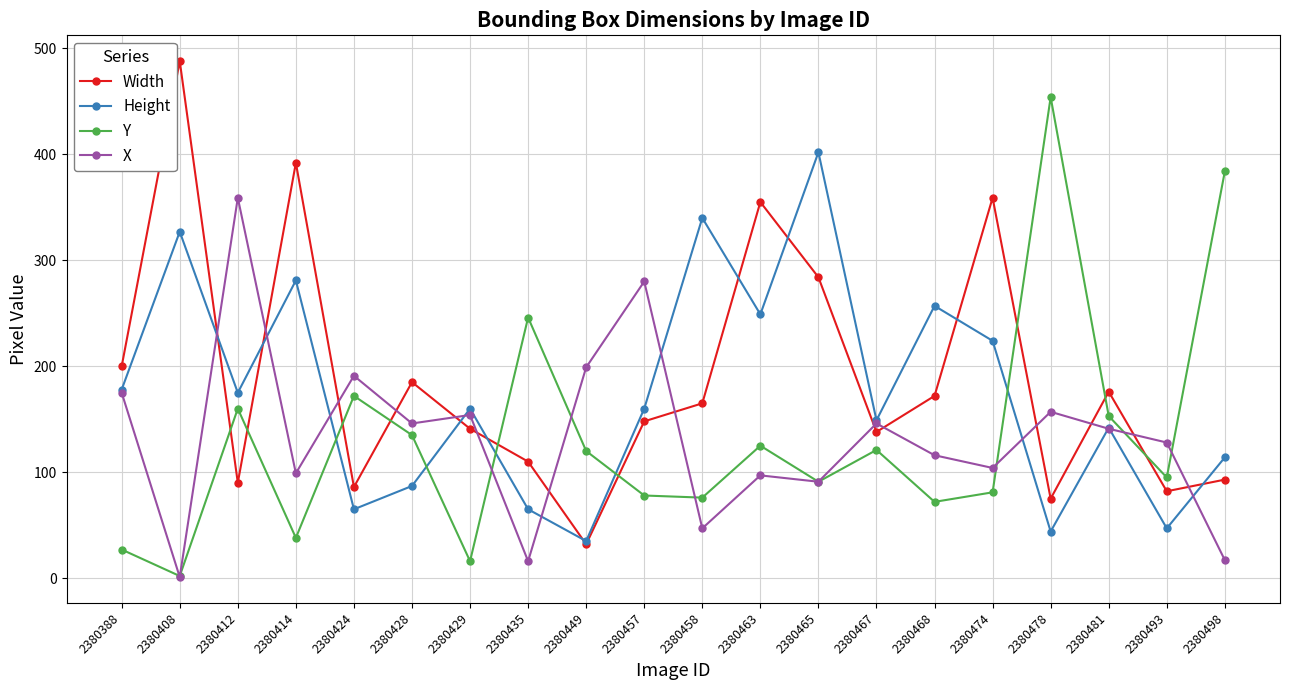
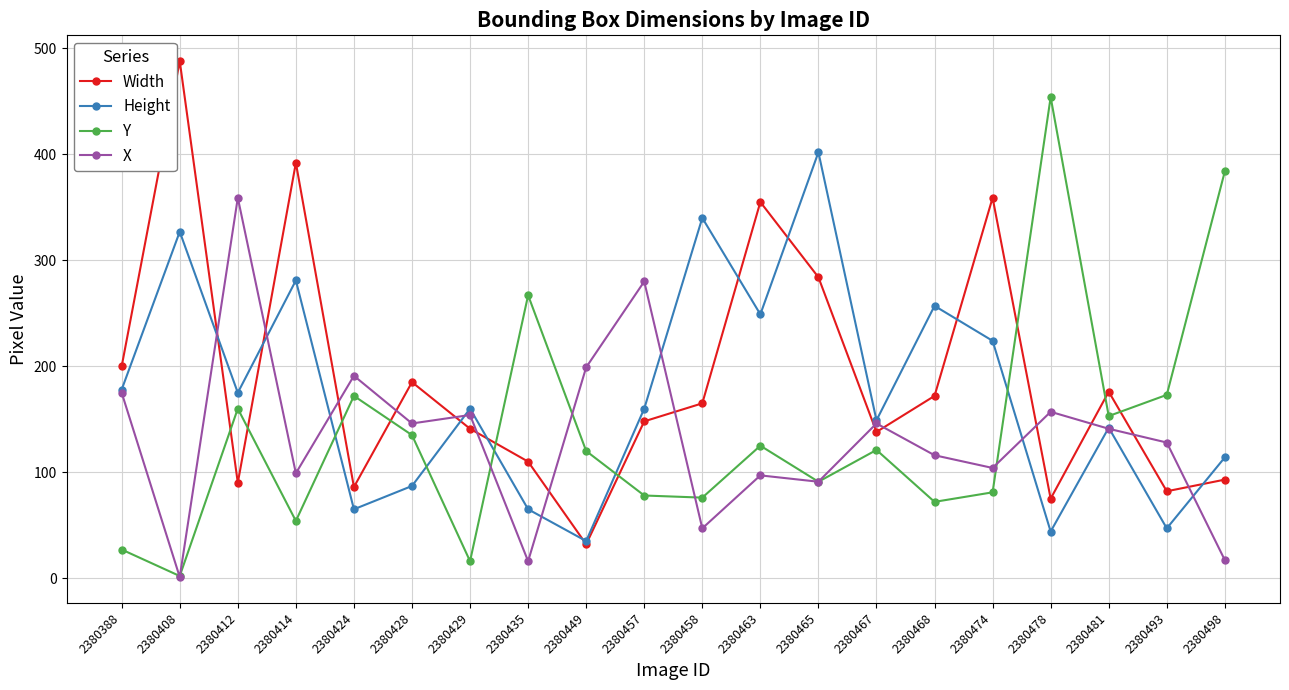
  {
    "Width": {
      "2380388": 200,
      "2380408": 488,
      "2380412": 90,
      "2380414": 392,
      "2380424": 86,
      "2380428": 185,
      "2380429": 141,
      "2380435": 110,
      "2380449": 32,
      "2380457": 148,
      "2380458": 165,
      "2380463": 355,
      "2380465": 284,
      "2380467": 138,
      "2380468": 172,
      "2380474": 359,
      "2380478": 75,
      "2380481": 176,
      "2380493": 82,
      "2380498": 93
    },
    "Height": {
      "2380388": 178,
      "2380408": 327,
      "2380412": 175,
      "2380414": 281,
      "2380424": 65,
      "2380428": 87,
      "2380429": 160,
      "2380435": 65,
      "2380449": 35,
      "2380457": 160,
      "2380458": 340,
      "2380463": 249,
      "2380465": 402,
      "2380467": 149,
      "2380468": 257,
      "2380474": 224,
      "2380478": 44,
      "2380493": 47,
      "2380498": 114
    },
    "Y": {
      "2380388": 27,
      "2380412": 160,
-     "2380414": 38,
+     "2380414": 54,
      "2380424": 172,
      "2380428": 135,
      "2380429": 16,
-     "2380435": 246,
+     "2380435": 267,
      "2380449": 120,
      "2380457": 78,
      "2380458": 76,
      "2380463": 125,
      "2380467": 121,
      "2380468": 72,
      "2380474": 81,
      "2380478": 454,
      "2380481": 153,
-     "2380493": 95,
+     "2380493": 173,
      "2380498": 384
    },
    "X": {
      "2380388": 175,
      "2380412": 359,
      "2380414": 99,
      "2380424": 191,
      "2380428": 146,
      "2380429": 154,
      "2380435": 16,
      "2380449": 199,
      "2380457": 280,
      "2380458": 47,
      "2380463": 97,
      "2380467": 146,
      "2380468": 116,
      "2380474": 104,
      "2380478": 157,
      "2380493": 128,
      "2380498": 17
    }
  }
